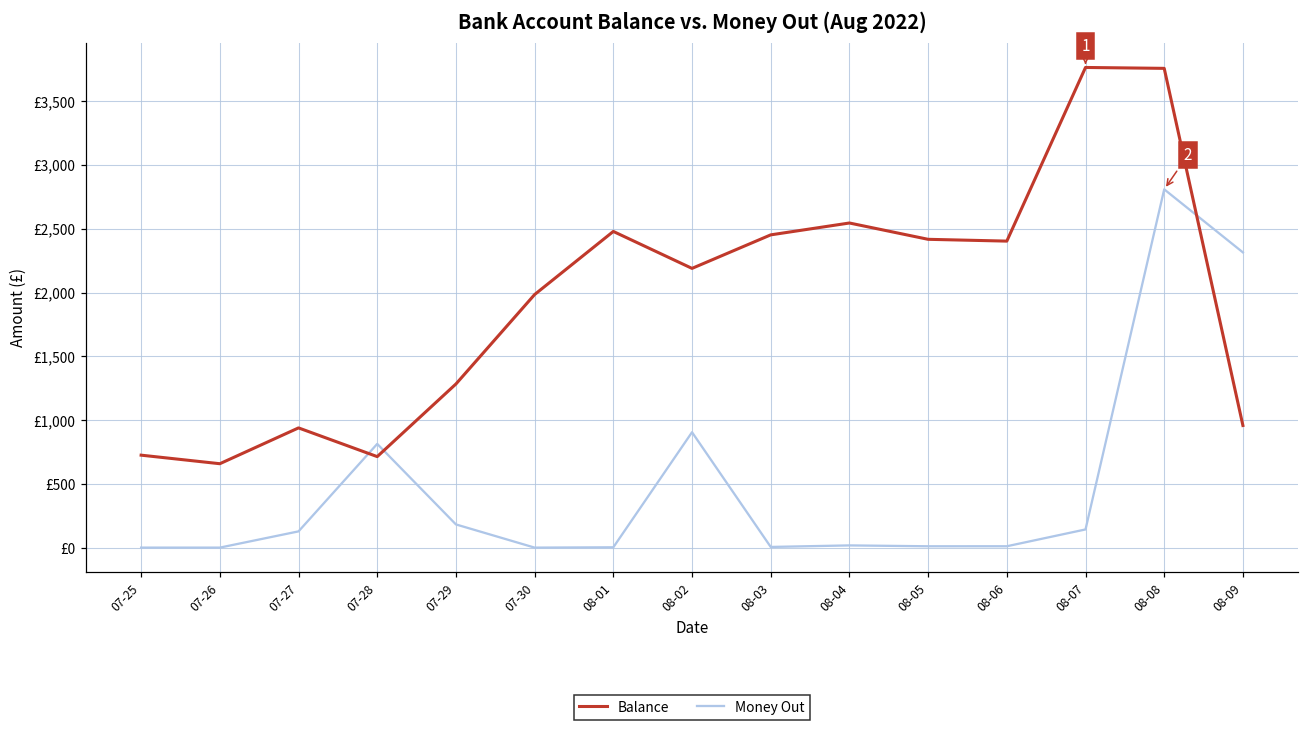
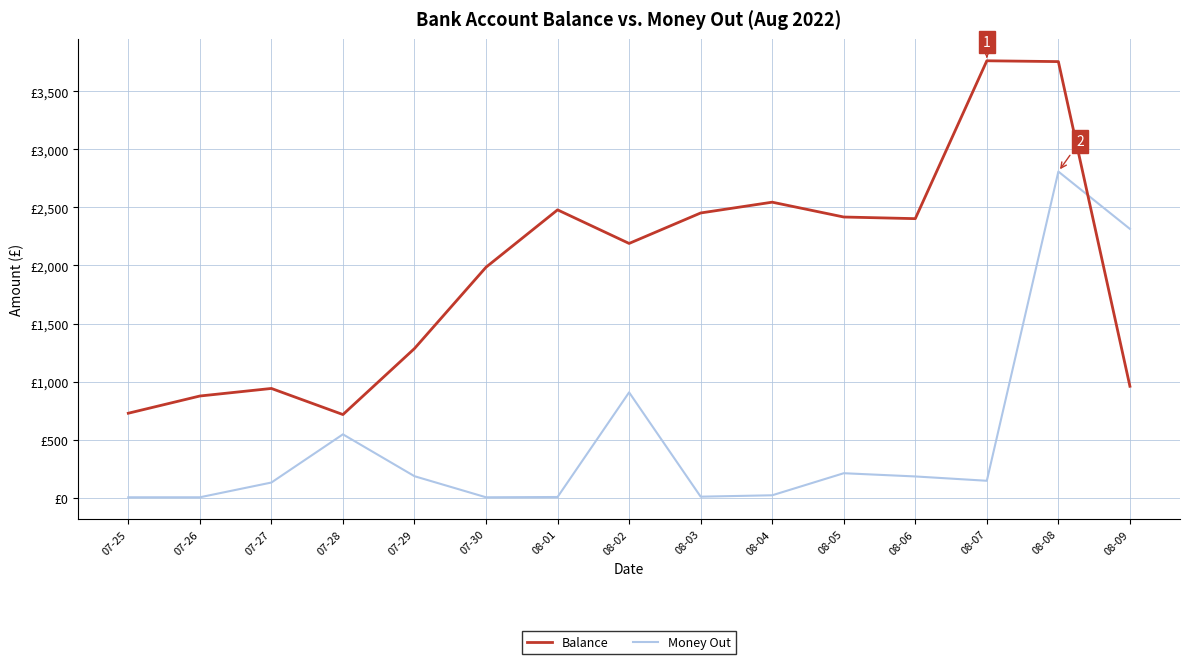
  {
    "Balance": {
      "07-25": "£730",
-     "07-26": "£660",
+     "07-26": "£880",
      "07-27": "£940",
      "07-28": "£720",
      "07-29": "£1,280",
      "07-30": "£1,990",
      "08-01": "£2,480",
      "08-02": "£2,190",
      "08-03": "£2,450",
      "08-04": "£2,550",
      "08-05": "£2,420",
      "08-06": "£2,400",
      "08-08": "£3,760",
      "08-09": "£960"
    },
    "Money Out": {
      "07-25": "£0",
      "07-26": "£0",
      "07-27": "£130",
-     "07-28": "£820",
+     "07-28": "£550",
      "07-29": "£190",
      "07-30": "£0",
      "08-01": "£10",
      "08-02": "£910",
      "08-03": "£10",
      "08-04": "£20",
-     "08-05": "£10",
-     "08-06": "£10",
+     "08-05": "£210",
+     "08-06": "£180",
      "08-07": "£150",
      "08-08": "£2,810",
      "08-09": "£2,320"
    }
  }
